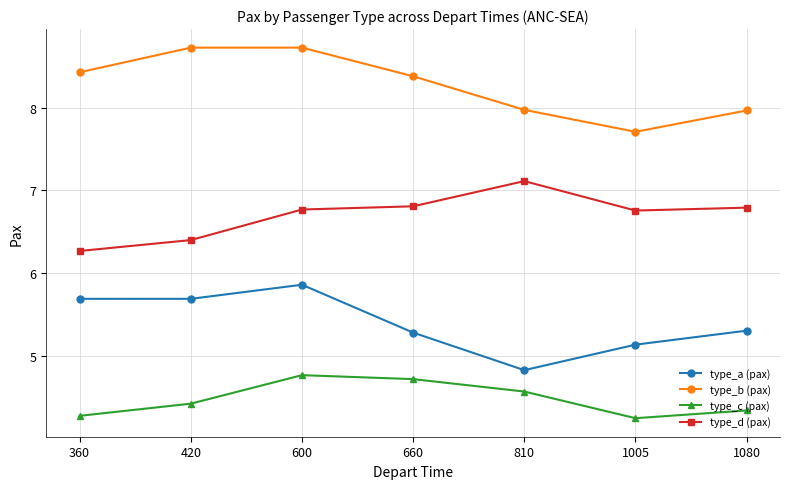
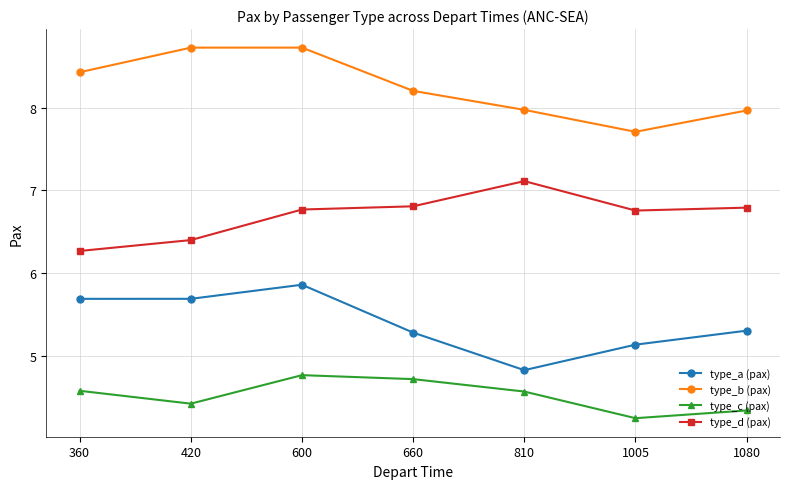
  {
    "type_a (pax)": {
      "360": 5.7,
      "420": 5.7,
      "600": 5.9,
      "660": 5.3,
      "810": 4.8,
      "1005": 5.1,
      "1080": 5.3
    },
    "type_b (pax)": {
      "360": 8.4,
      "420": 8.7,
      "600": 8.7,
-     "660": 8.4,
+     "660": 8.2,
      "810": 8.0,
      "1005": 7.7,
      "1080": 8.0
    },
    "type_c (pax)": {
-     "360": 4.3,
+     "360": 4.6,
      "420": 4.4,
      "600": 4.8,
      "660": 4.7,
      "810": 4.6,
      "1005": 4.2,
      "1080": 4.3
    },
    "type_d (pax)": {
      "360": 6.3,
      "420": 6.4,
      "600": 6.8,
      "660": 6.8,
      "810": 7.1,
      "1005": 6.8,
      "1080": 6.8
    }
  }
